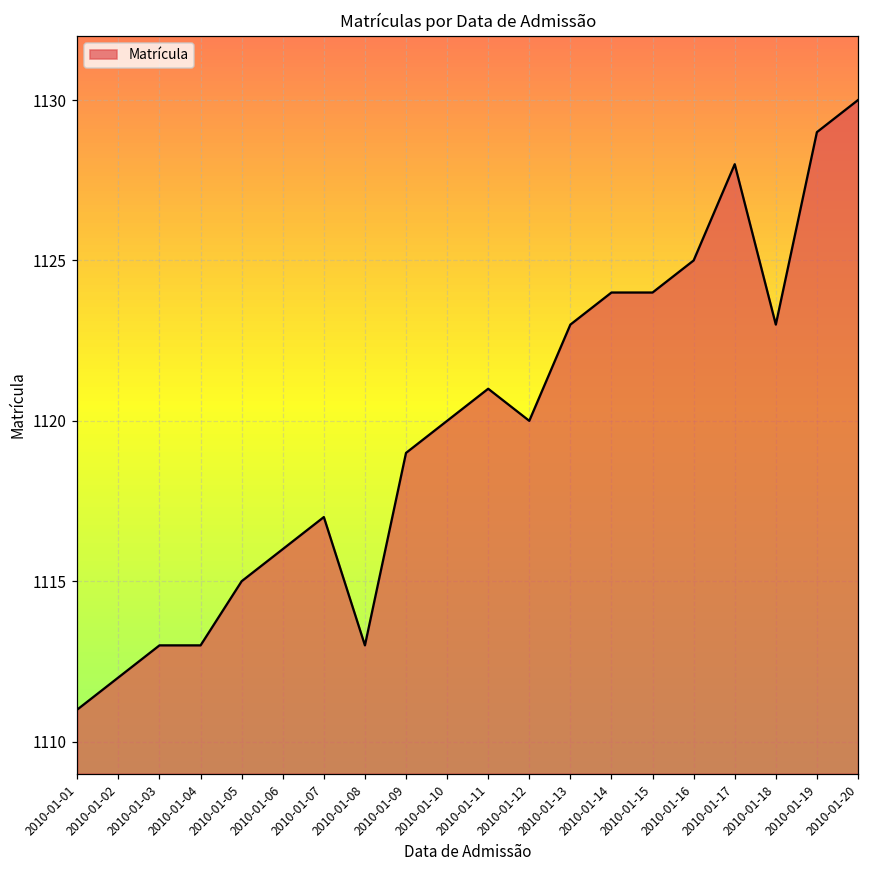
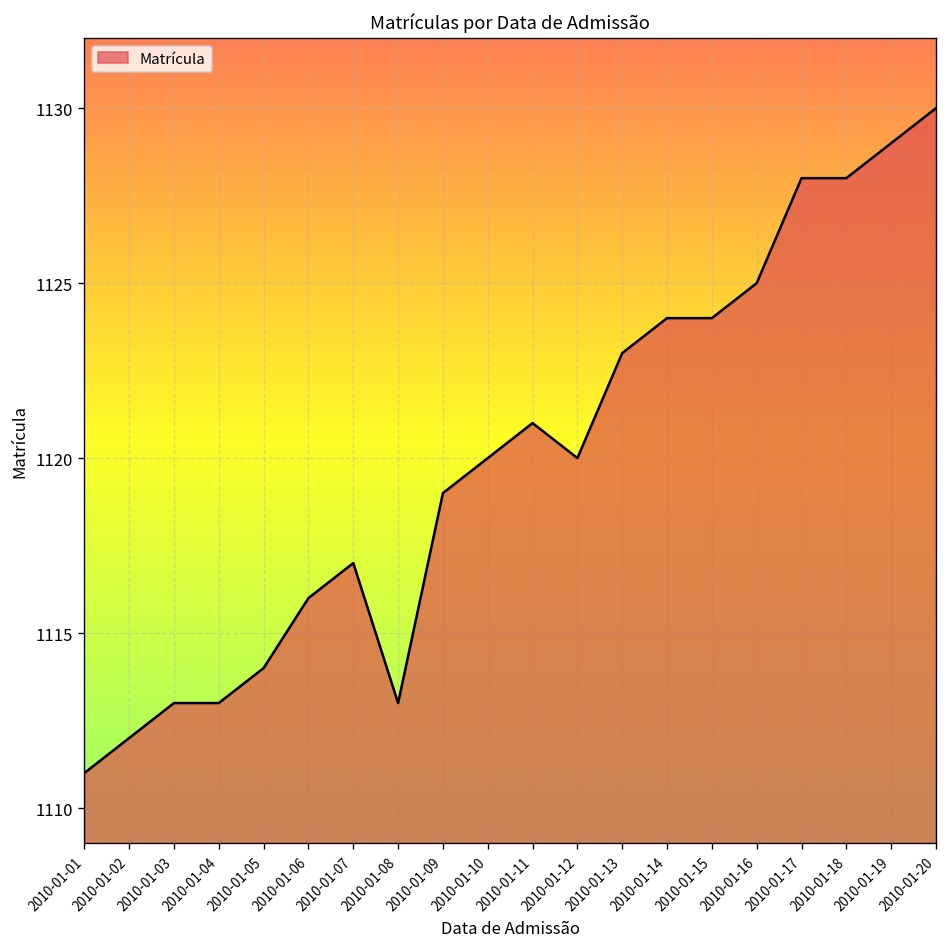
  {
    "2010-01-01": 1111,
    "2010-01-02": 1112,
    "2010-01-03": 1113,
    "2010-01-04": 1113,
-   "2010-01-05": 1115,
+   "2010-01-05": 1114,
    "2010-01-06": 1116,
    "2010-01-07": 1117,
    "2010-01-08": 1113,
    "2010-01-09": 1119,
    "2010-01-10": 1120,
    "2010-01-11": 1121,
    "2010-01-12": 1120,
    "2010-01-13": 1123,
    "2010-01-14": 1124,
    "2010-01-15": 1124,
    "2010-01-16": 1125,
    "2010-01-17": 1128,
-   "2010-01-18": 1123,
+   "2010-01-18": 1128,
    "2010-01-19": 1129,
    "2010-01-20": 1130
  }
